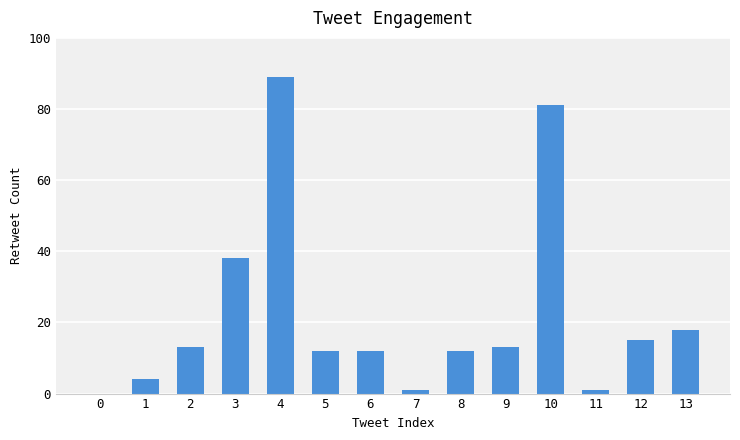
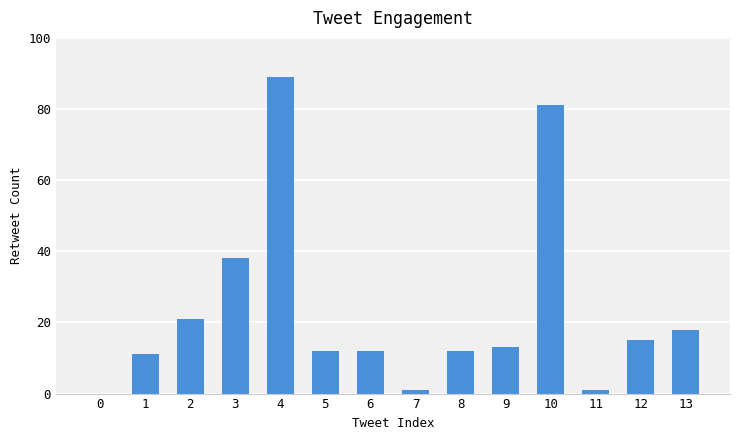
  {
    "0": 0,
-   "1": 4,
-   "2": 13,
+   "1": 11,
+   "2": 21,
    "3": 38,
    "4": 89,
    "5": 12,
    "6": 12,
    "7": 1,
    "8": 12,
    "9": 13,
    "10": 81,
    "11": 1,
    "12": 15,
    "13": 18
  }
